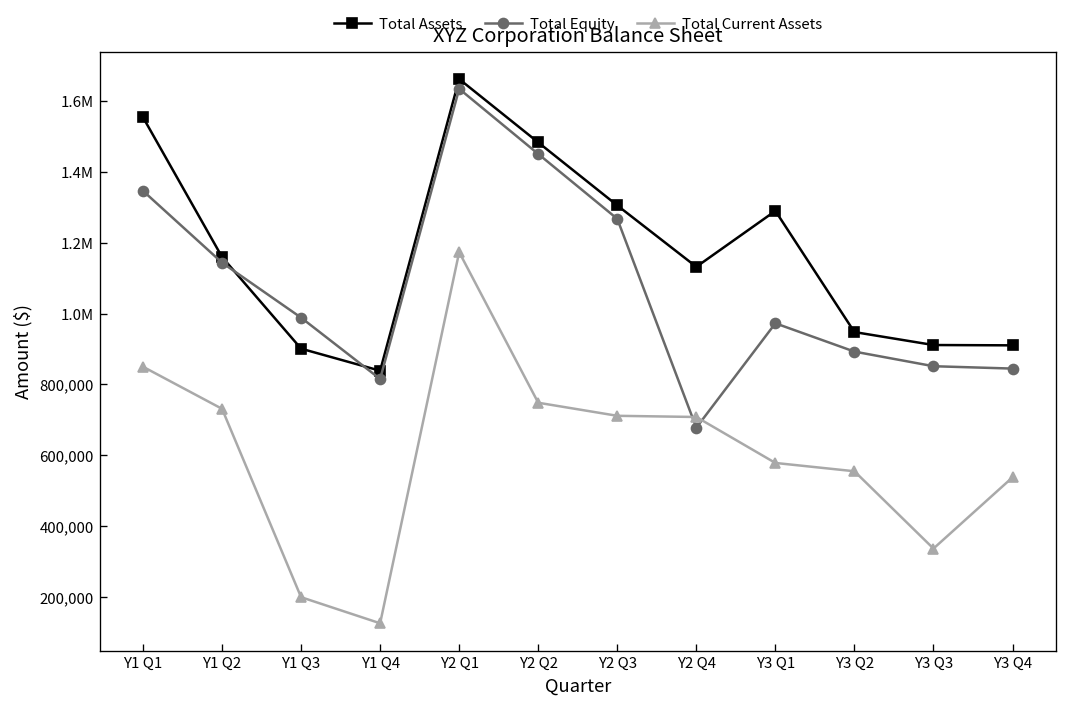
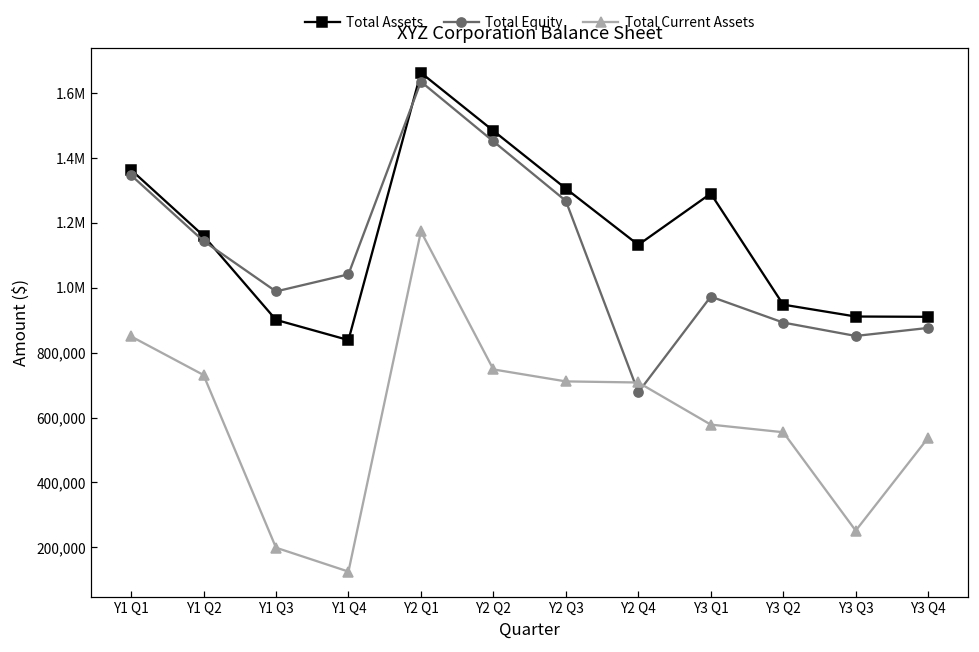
  {
    "Total Assets": {
-     "Y1 Q1": "1,550,000",
+     "Y1 Q1": "1,360,000",
      "Y1 Q2": "1,160,000",
      "Y1 Q3": "900,000",
      "Y1 Q4": "840,000",
      "Y2 Q1": "1,660,000",
      "Y2 Q2": "1,480,000",
      "Y2 Q3": "1,310,000",
      "Y2 Q4": "1,130,000",
      "Y3 Q1": "1,290,000",
      "Y3 Q2": "950,000",
      "Y3 Q3": "910,000",
      "Y3 Q4": "910,000"
    },
    "Total Equity": {
      "Y1 Q1": "1,350,000",
      "Y1 Q2": "1,140,000",
      "Y1 Q3": "990,000",
-     "Y1 Q4": "820,000",
+     "Y1 Q4": "1,040,000",
      "Y2 Q1": "1,630,000",
      "Y2 Q2": "1,450,000",
      "Y2 Q3": "1,270,000",
      "Y2 Q4": "680,000",
      "Y3 Q1": "970,000",
      "Y3 Q2": "890,000",
      "Y3 Q3": "850,000",
-     "Y3 Q4": "840,000"
+     "Y3 Q4": "880,000"
    },
    "Total Current Assets": {
      "Y1 Q1": "850,000",
      "Y1 Q2": "730,000",
      "Y1 Q3": "200,000",
      "Y1 Q4": "130,000",
      "Y2 Q1": "1,170,000",
      "Y2 Q2": "750,000",
      "Y2 Q3": "710,000",
      "Y2 Q4": "710,000",
      "Y3 Q1": "580,000",
      "Y3 Q2": "550,000",
-     "Y3 Q3": "340,000",
+     "Y3 Q3": "250,000",
      "Y3 Q4": "540,000"
    }
  }
